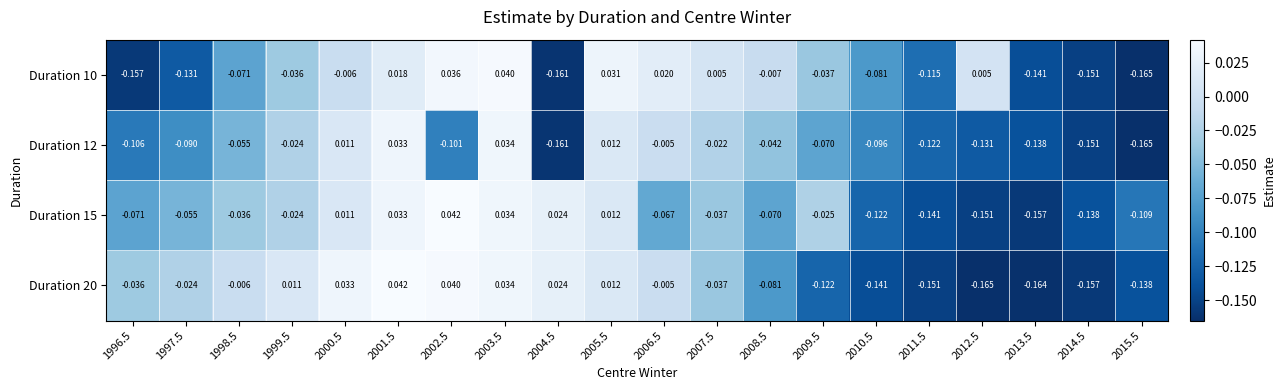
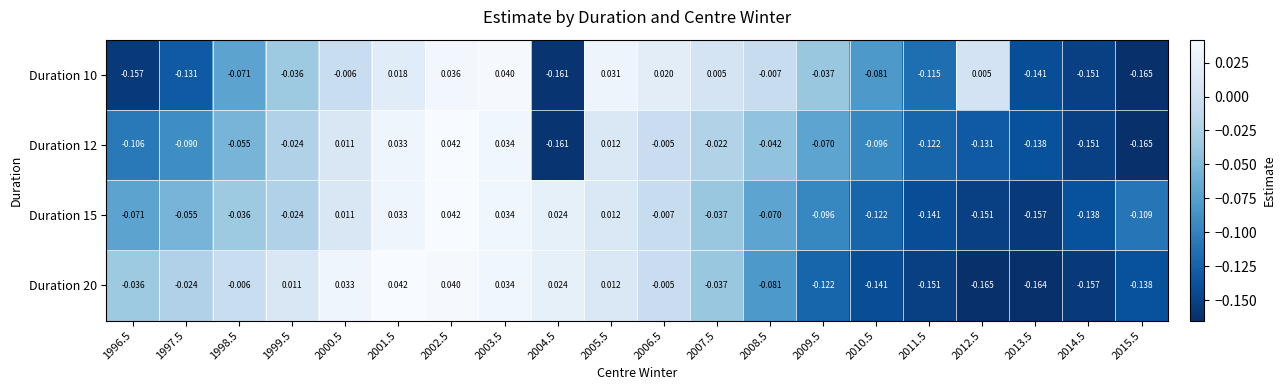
  {
    "Duration 10": {
      "1996.5": -0.157,
      "1997.5": -0.131,
      "1998.5": -0.071,
      "1999.5": -0.036,
      "2000.5": -0.006,
      "2001.5": 0.018,
      "2002.5": 0.036,
      "2003.5": 0.040,
      "2004.5": -0.161,
      "2005.5": 0.031,
      "2006.5": 0.020,
      "2007.5": 0.005,
      "2008.5": -0.007,
      "2009.5": -0.037,
      "2010.5": -0.081,
      "2011.5": -0.115,
      "2012.5": 0.005,
      "2013.5": -0.141,
      "2014.5": -0.151,
      "2015.5": -0.165
    },
    "Duration 12": {
      "1996.5": -0.106,
      "1997.5": -0.090,
      "1998.5": -0.055,
      "1999.5": -0.024,
      "2000.5": 0.011,
      "2001.5": 0.033,
-     "2002.5": -0.101,
+     "2002.5": 0.042,
      "2003.5": 0.034,
      "2004.5": -0.161,
      "2005.5": 0.012,
      "2006.5": -0.005,
      "2007.5": -0.022,
      "2008.5": -0.042,
      "2009.5": -0.070,
      "2010.5": -0.096,
      "2011.5": -0.122,
      "2012.5": -0.131,
      "2013.5": -0.138,
      "2014.5": -0.151,
      "2015.5": -0.165
    },
    "Duration 15": {
      "1996.5": -0.071,
      "1997.5": -0.055,
      "1998.5": -0.036,
      "1999.5": -0.024,
      "2000.5": 0.011,
      "2001.5": 0.033,
      "2002.5": 0.042,
      "2003.5": 0.034,
      "2004.5": 0.024,
      "2005.5": 0.012,
-     "2006.5": -0.067,
+     "2006.5": -0.007,
      "2007.5": -0.037,
      "2008.5": -0.070,
-     "2009.5": -0.025,
+     "2009.5": -0.096,
      "2010.5": -0.122,
      "2011.5": -0.141,
      "2012.5": -0.151,
      "2013.5": -0.157,
      "2014.5": -0.138,
      "2015.5": -0.109
    },
    "Duration 20": {
      "1996.5": -0.036,
      "1997.5": -0.024,
      "1998.5": -0.006,
      "1999.5": 0.011,
      "2000.5": 0.033,
      "2001.5": 0.042,
      "2002.5": 0.040,
      "2003.5": 0.034,
      "2004.5": 0.024,
      "2005.5": 0.012,
      "2006.5": -0.005,
      "2007.5": -0.037,
      "2008.5": -0.081,
      "2009.5": -0.122,
      "2010.5": -0.141,
      "2011.5": -0.151,
      "2012.5": -0.165,
      "2013.5": -0.164,
      "2014.5": -0.157,
      "2015.5": -0.138
    }
  }
